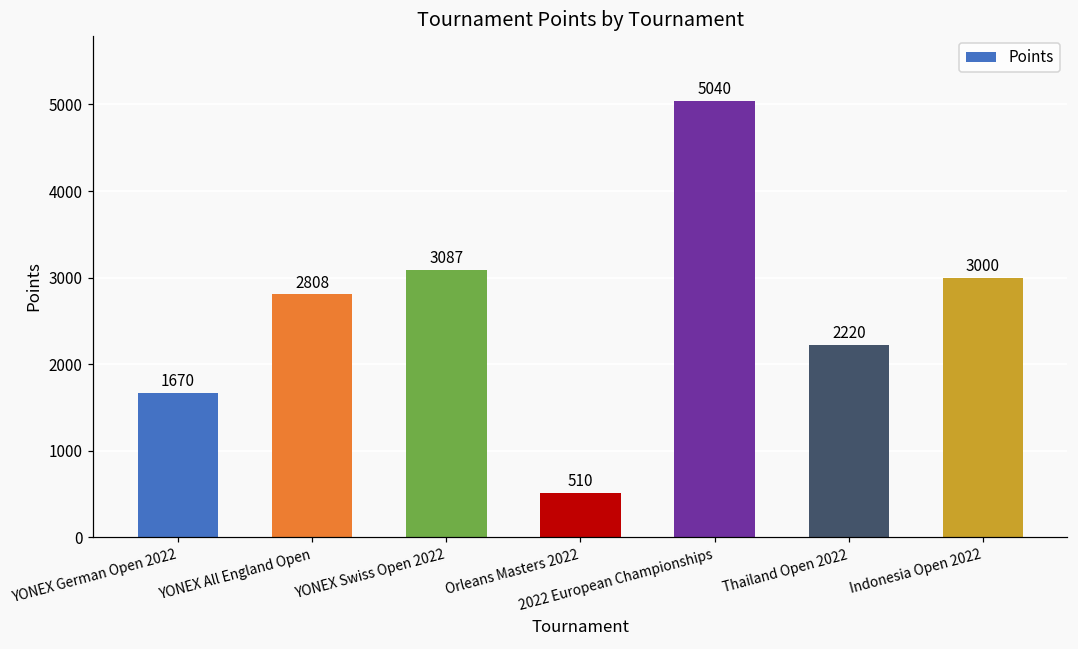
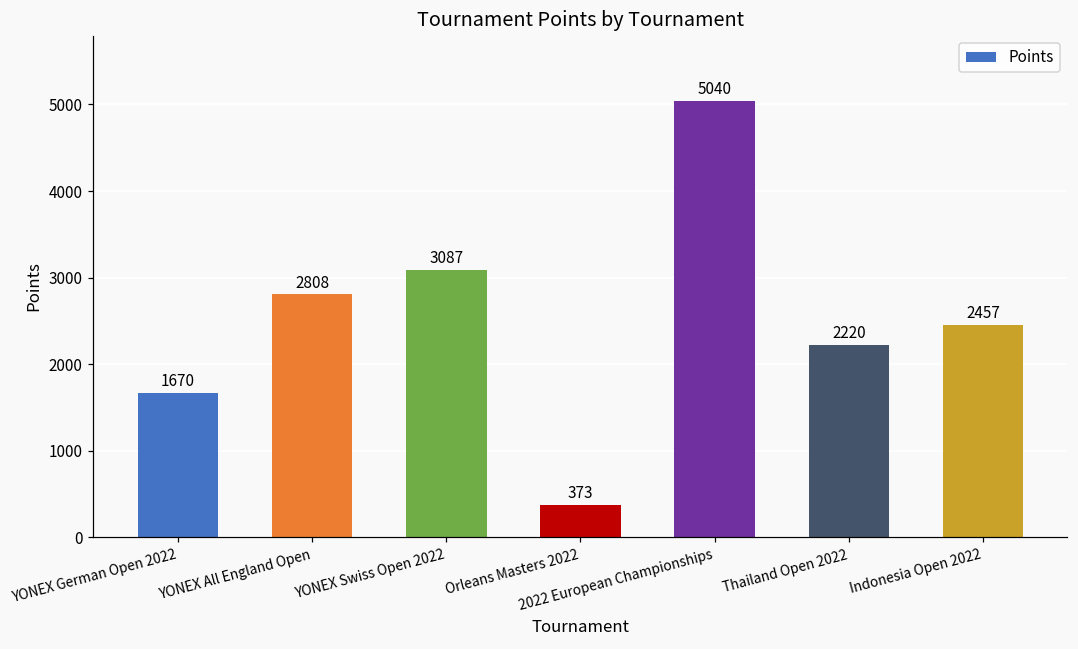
  {
    "YONEX German Open 2022": 1670,
    "YONEX All England Open": 2808,
    "YONEX Swiss Open 2022": 3087,
-   "Orleans Masters 2022": 510,
+   "Orleans Masters 2022": 373,
    "2022 European Championships": 5040,
    "Thailand Open 2022": 2220,
-   "Indonesia Open 2022": 3000
+   "Indonesia Open 2022": 2457
  }
